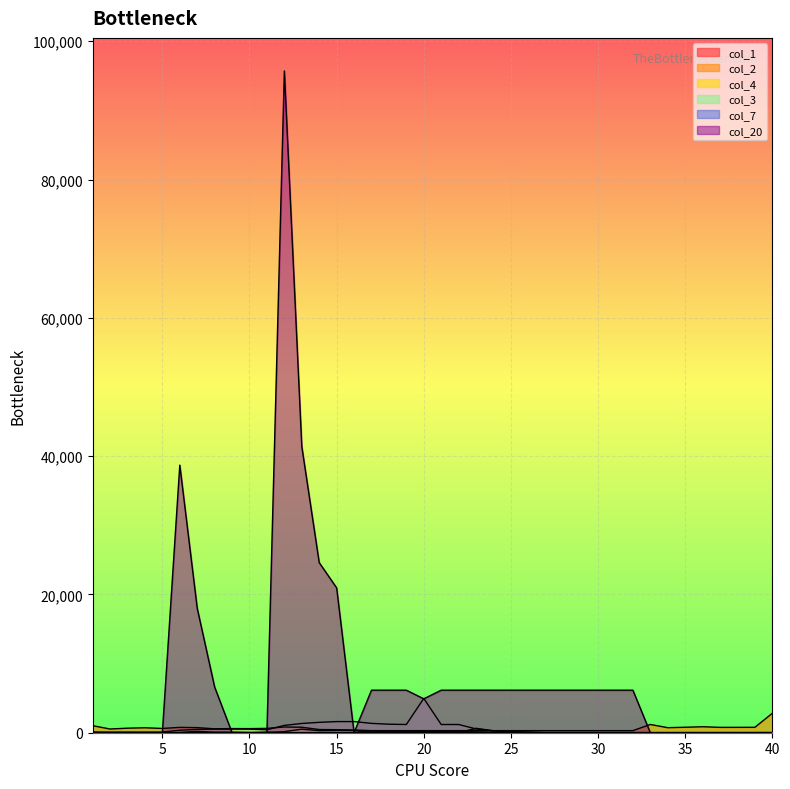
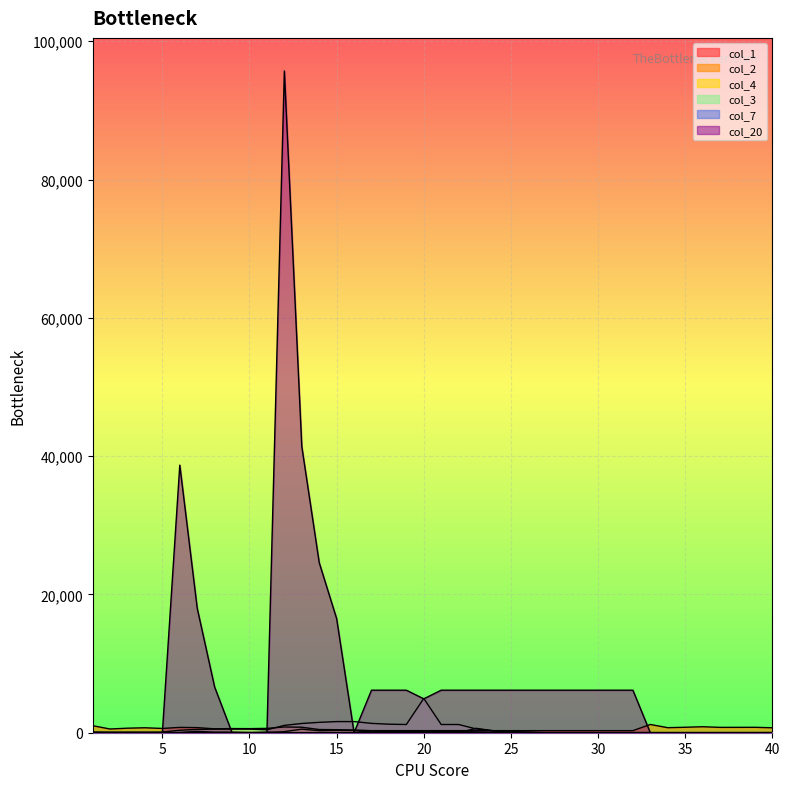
  {
    "col_2": {
      "5": "1,000",
      "35": "1,000",
-     "40": "3,000"
+     "40": "1,000"
    },
    "col_3": {
      "15": "2,000"
    },
    "col_20": {
-     "15": "21,000",
+     "15": "17,000",
      "25": "6,000",
      "30": "6,000"
    }
  }
